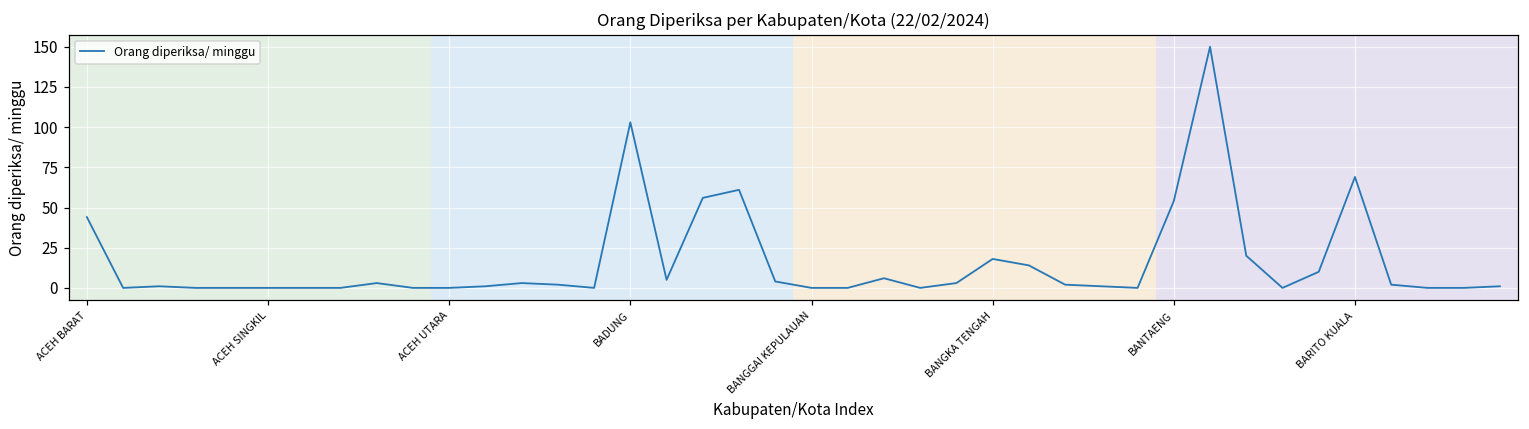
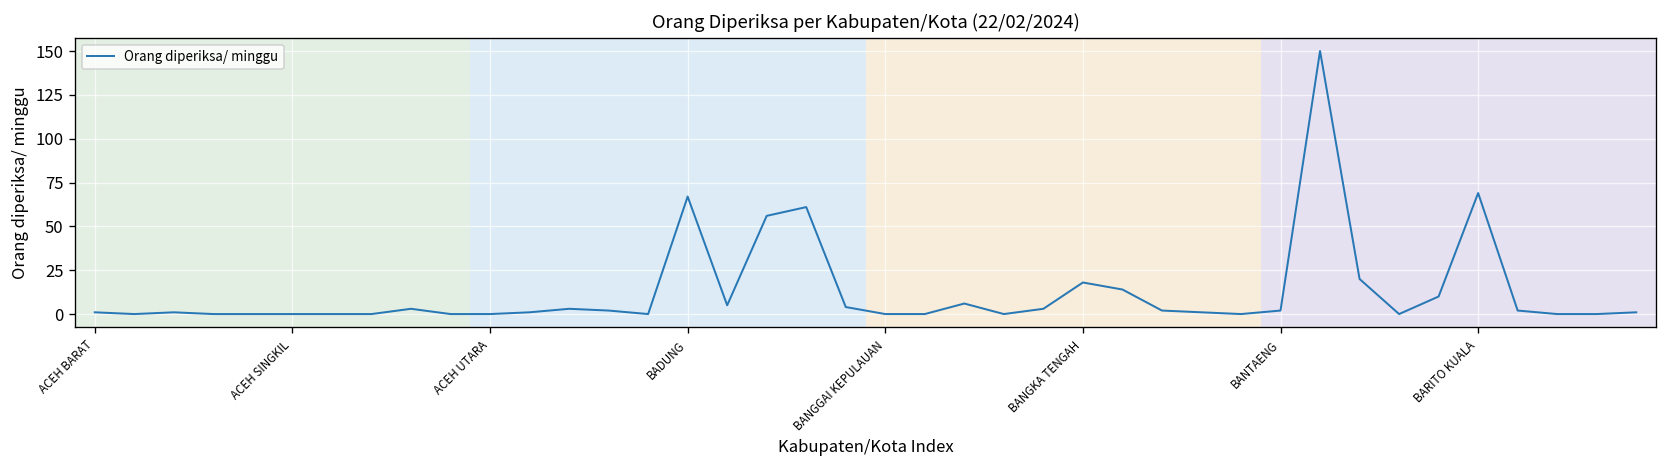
  {
-   "ACEH BARAT": 44,
+   "ACEH BARAT": 1,
    "ACEH SINGKIL": 0,
    "ACEH UTARA": 0,
-   "BADUNG": 103,
+   "BADUNG": 67,
    "BANGGAI KEPULAUAN": 0,
    "BANGKA TENGAH": 18,
-   "BANTAENG": 54,
+   "BANTAENG": 2,
    "BARITO KUALA": 69
  }
